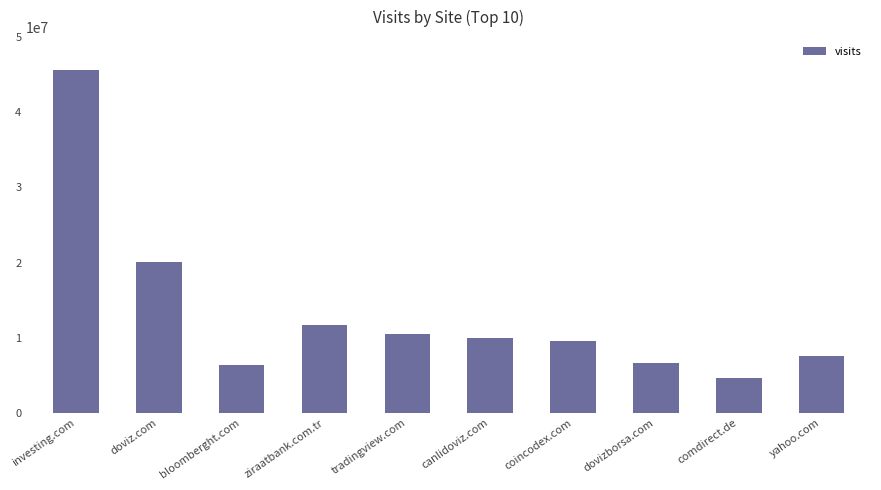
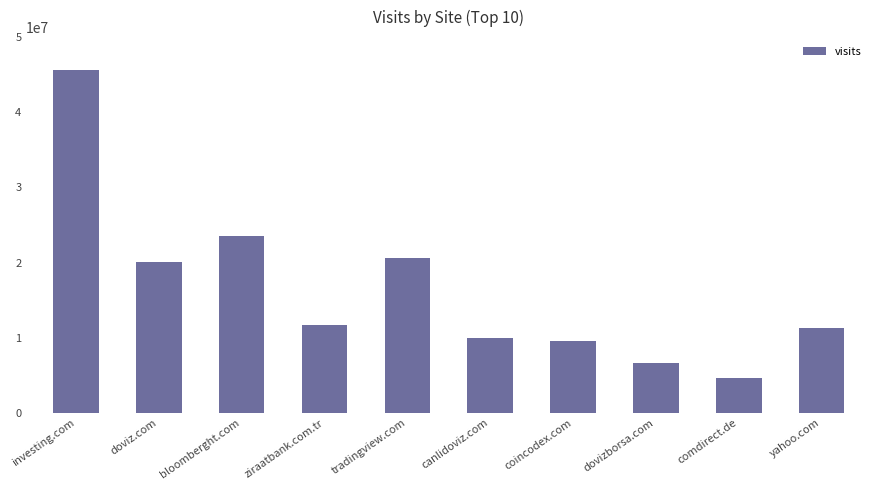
  {
    "investing.com": 46000000,
    "doviz.com": 20000000,
-   "bloomberght.com": 6000000,
+   "bloomberght.com": 24000000,
    "ziraatbank.com.tr": 12000000,
-   "tradingview.com": 10000000,
+   "tradingview.com": 21000000,
    "canlidoviz.com": 10000000,
    "coincodex.com": 10000000,
    "dovizborsa.com": 7000000,
    "comdirect.de": 5000000,
-   "yahoo.com": 8000000
+   "yahoo.com": 11000000
  }
